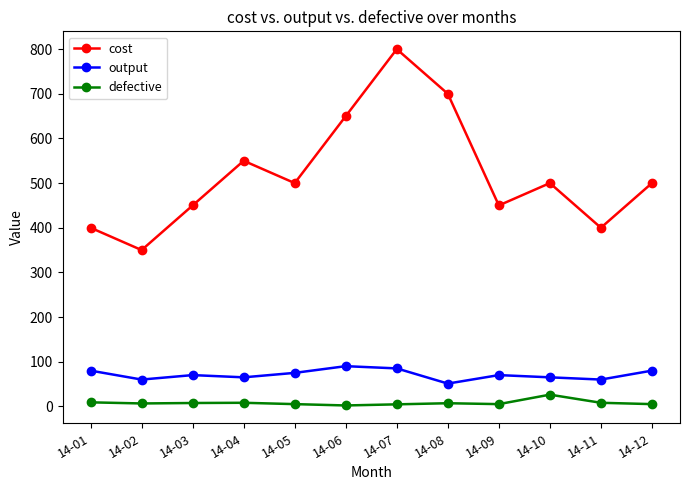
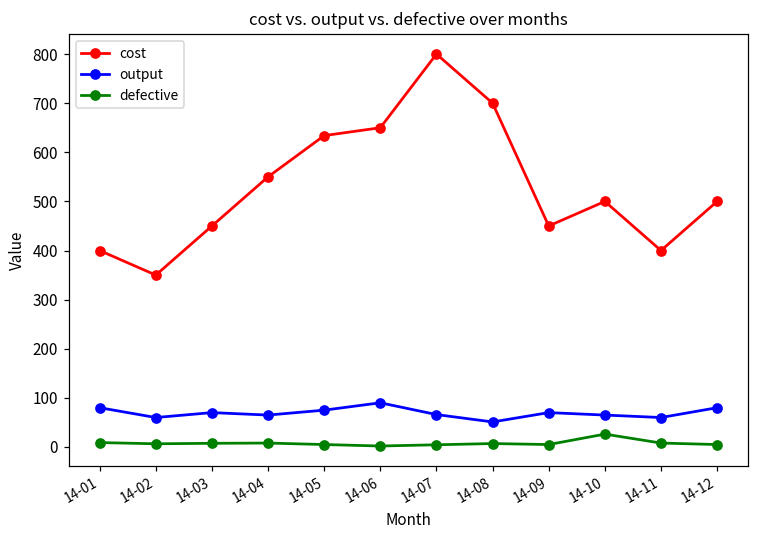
  {
    "cost": {
      "14-01": 400,
      "14-02": 350,
      "14-03": 450,
      "14-04": 550,
-     "14-05": 500,
+     "14-05": 630,
      "14-06": 650,
      "14-07": 800,
      "14-08": 700,
      "14-09": 450,
      "14-10": 500,
      "14-11": 400,
      "14-12": 500
    },
    "output": {
      "14-01": 80,
      "14-02": 60,
      "14-03": 70,
      "14-04": 70,
      "14-05": 80,
      "14-06": 90,
-     "14-07": 90,
+     "14-07": 70,
      "14-08": 50,
      "14-09": 70,
      "14-10": 70,
      "14-11": 60,
      "14-12": 80
    },
    "defective": {
      "14-01": 10,
      "14-02": 10,
      "14-03": 10,
      "14-04": 10,
      "14-05": 10,
      "14-06": 0,
      "14-07": 0,
      "14-08": 10,
      "14-09": 10,
      "14-10": 30,
      "14-11": 10,
      "14-12": 10
    }
  }
